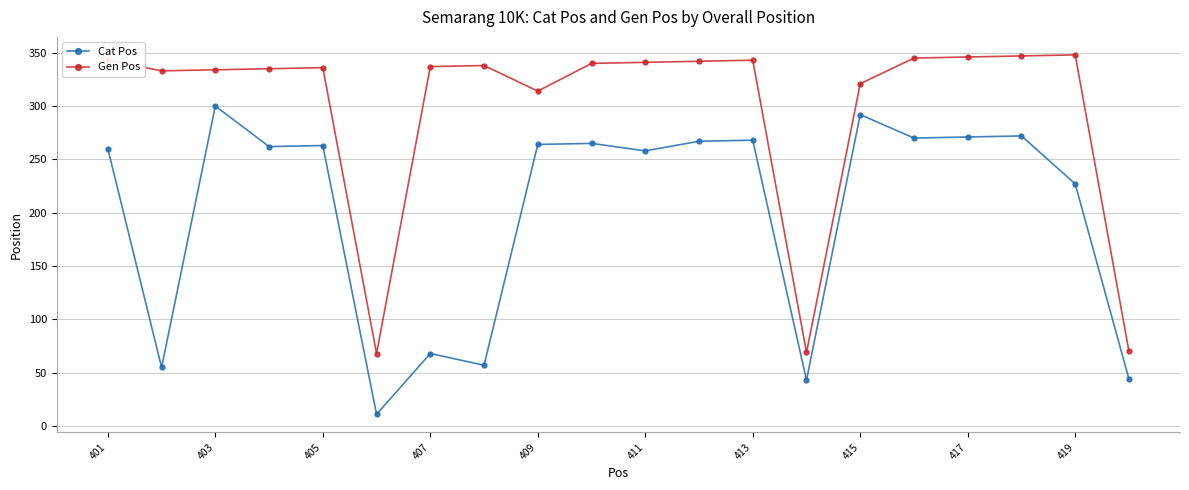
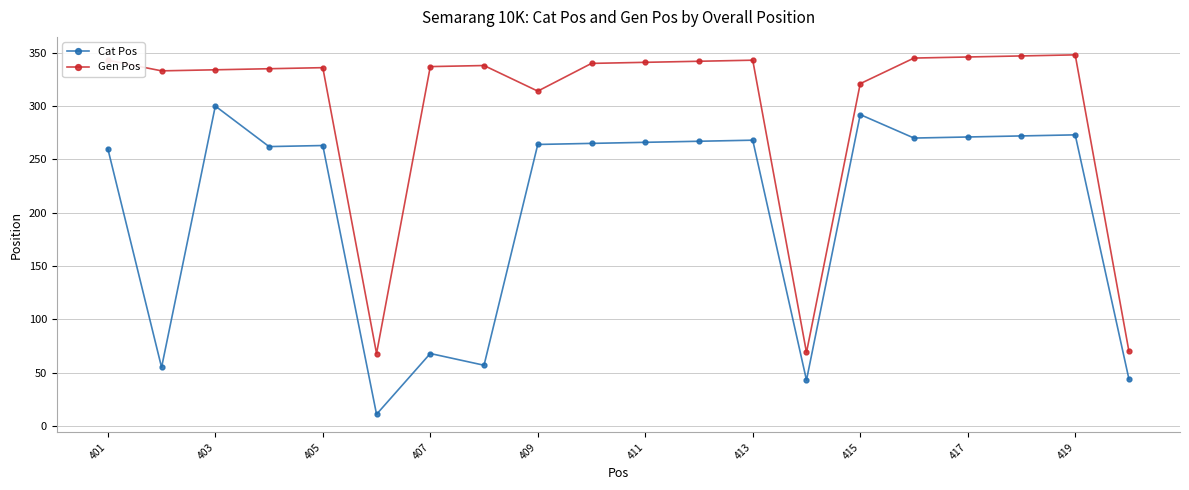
  {
    "Cat Pos": {
      "401": 260,
      "403": 300,
      "405": 263,
      "407": 68,
      "409": 264,
-     "411": 258,
+     "411": 266,
      "413": 268,
      "415": 292,
      "417": 271,
-     "419": 227
+     "419": 273
    },
    "Gen Pos": {
      "403": 334,
      "405": 336,
      "407": 337,
      "409": 314,
      "411": 341,
      "413": 343,
      "415": 321,
      "417": 346,
      "419": 348
    }
  }
